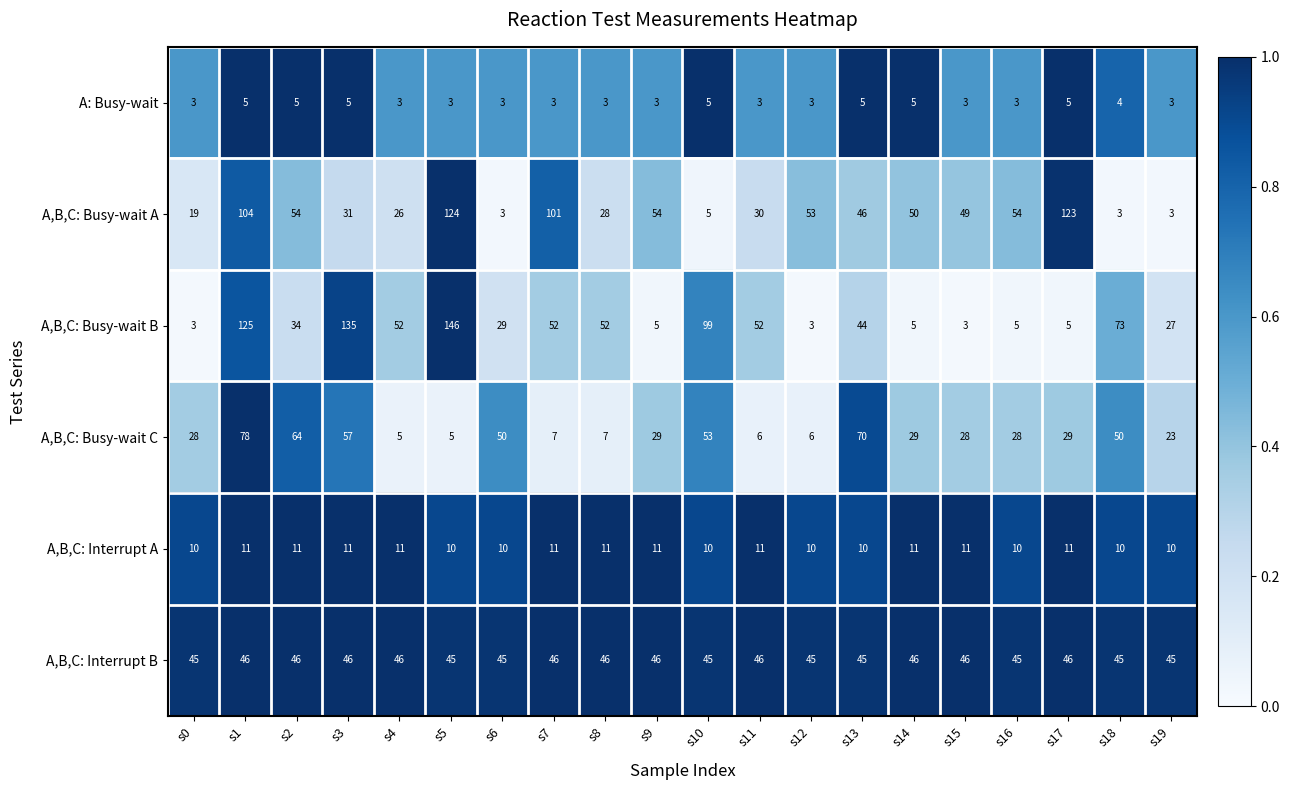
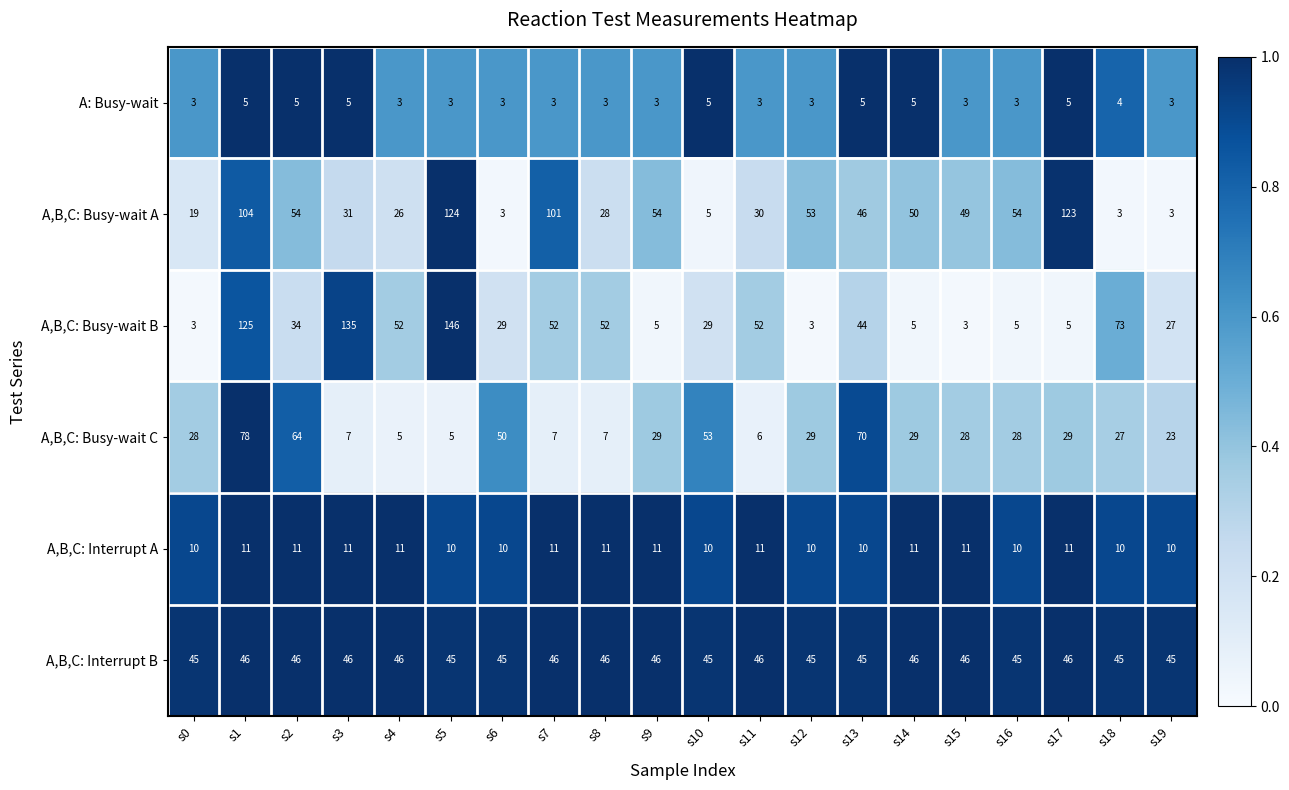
  {
    "A: Busy-wait": {
      "s0": 3,
      "s1": 5,
      "s2": 5,
      "s3": 5,
      "s4": 3,
      "s5": 3,
      "s6": 3,
      "s7": 3,
      "s8": 3,
      "s9": 3,
      "s10": 5,
      "s11": 3,
      "s12": 3,
      "s13": 5,
      "s14": 5,
      "s15": 3,
      "s16": 3,
      "s17": 5,
      "s18": 4,
      "s19": 3
    },
    "A,B,C: Busy-wait A": {
      "s0": 19,
      "s1": 104,
      "s2": 54,
      "s3": 31,
      "s4": 26,
      "s5": 124,
      "s6": 3,
      "s7": 101,
      "s8": 28,
      "s9": 54,
      "s10": 5,
      "s11": 30,
      "s12": 53,
      "s13": 46,
      "s14": 50,
      "s15": 49,
      "s16": 54,
      "s17": 123,
      "s18": 3,
      "s19": 3
    },
    "A,B,C: Busy-wait B": {
      "s0": 3,
      "s1": 125,
      "s2": 34,
      "s3": 135,
      "s4": 52,
      "s5": 146,
      "s6": 29,
      "s7": 52,
      "s8": 52,
      "s9": 5,
-     "s10": 99,
+     "s10": 29,
      "s11": 52,
      "s12": 3,
      "s13": 44,
      "s14": 5,
      "s15": 3,
      "s16": 5,
      "s17": 5,
      "s18": 73,
      "s19": 27
    },
    "A,B,C: Busy-wait C": {
      "s0": 28,
      "s1": 78,
      "s2": 64,
-     "s3": 57,
+     "s3": 7,
      "s4": 5,
      "s5": 5,
      "s6": 50,
      "s7": 7,
      "s8": 7,
      "s9": 29,
      "s10": 53,
      "s11": 6,
-     "s12": 6,
+     "s12": 29,
      "s13": 70,
      "s14": 29,
      "s15": 28,
      "s16": 28,
      "s17": 29,
-     "s18": 50,
+     "s18": 27,
      "s19": 23
    },
    "A,B,C: Interrupt A": {
      "s0": 10,
      "s1": 11,
      "s2": 11,
      "s3": 11,
      "s4": 11,
      "s5": 10,
      "s6": 10,
      "s7": 11,
      "s8": 11,
      "s9": 11,
      "s10": 10,
      "s11": 11,
      "s12": 10,
      "s13": 10,
      "s14": 11,
      "s15": 11,
      "s16": 10,
      "s17": 11,
      "s18": 10,
      "s19": 10
    },
    "A,B,C: Interrupt B": {
      "s0": 45,
      "s1": 46,
      "s2": 46,
      "s3": 46,
      "s4": 46,
      "s5": 45,
      "s6": 45,
      "s7": 46,
      "s8": 46,
      "s9": 46,
      "s10": 45,
      "s11": 46,
      "s12": 45,
      "s13": 45,
      "s14": 46,
      "s15": 46,
      "s16": 45,
      "s17": 46,
      "s18": 45,
      "s19": 45
    }
  }
